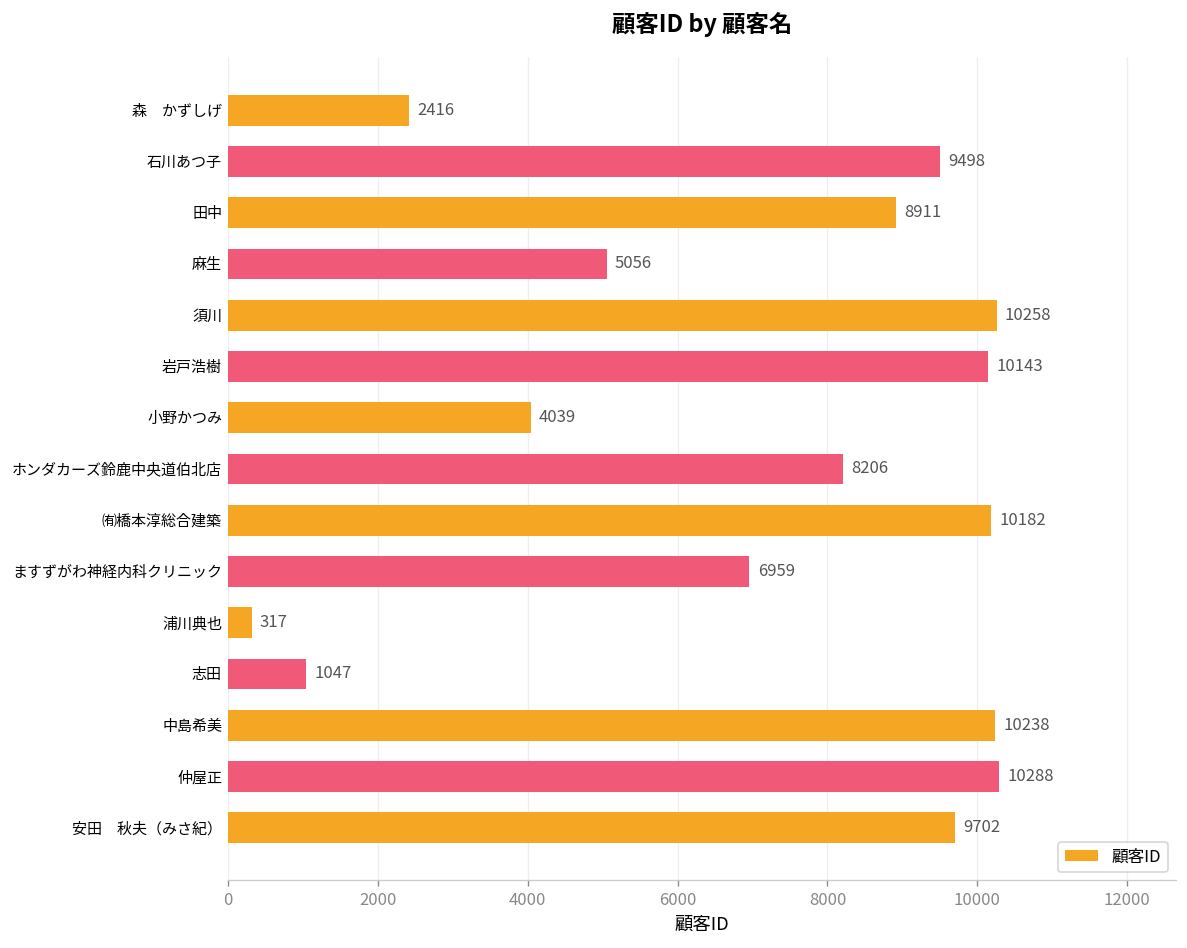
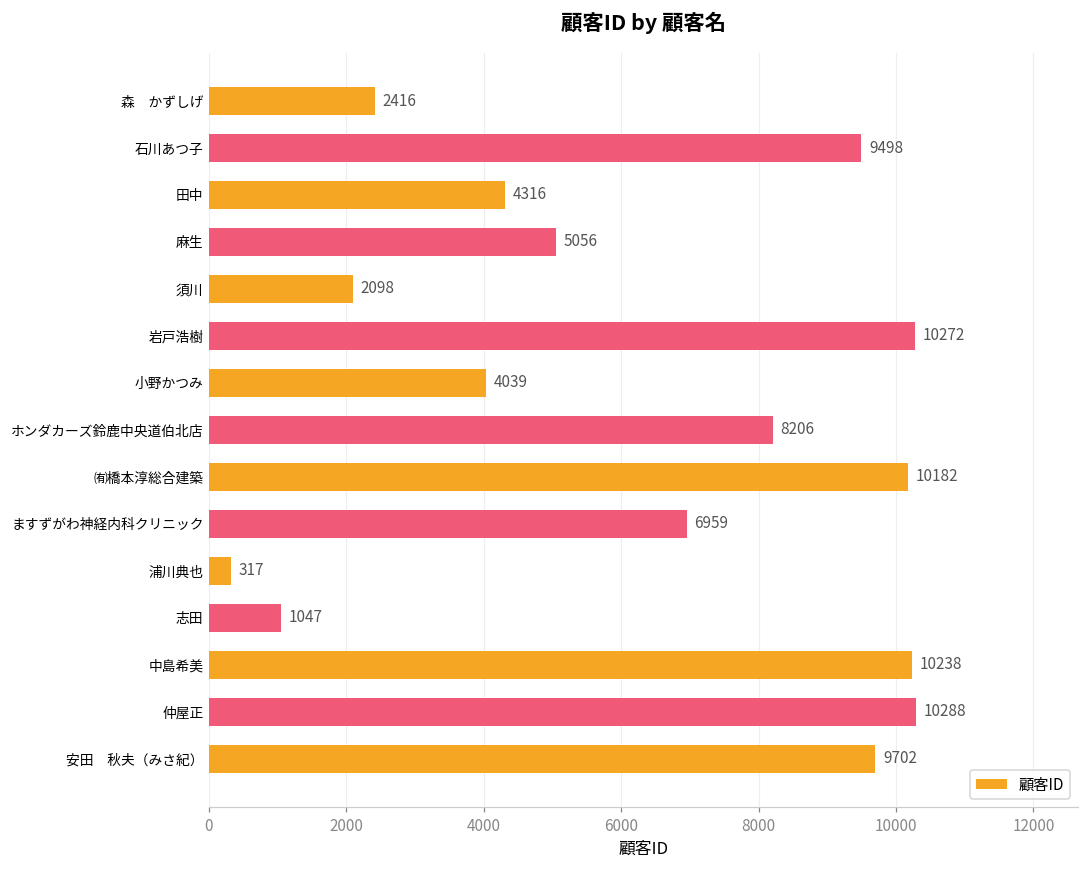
  {
    "森 かずしげ": 2416,
    "石川あつ子": 9498,
-   "田中": 8911,
+   "田中": 4316,
    "麻生": 5056,
-   "須川": 10258,
-   "岩戸浩樹": 10143,
+   "須川": 2098,
+   "岩戸浩樹": 10272,
    "小野かつみ": 4039,
    "ホンダカーズ鈴鹿中央道伯北店": 8206,
    "㈲橋本淳総合建築": 10182,
    "ますずがわ神経内科クリニック": 6959,
    "浦川典也": 317,
    "志田": 1047,
    "中島希美": 10238,
    "仲屋正": 10288,
    "安田 秋夫（みさ紀）": 9702
  }
